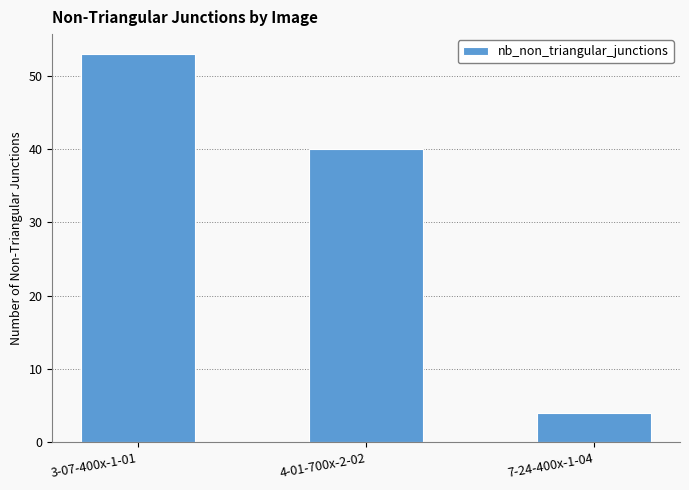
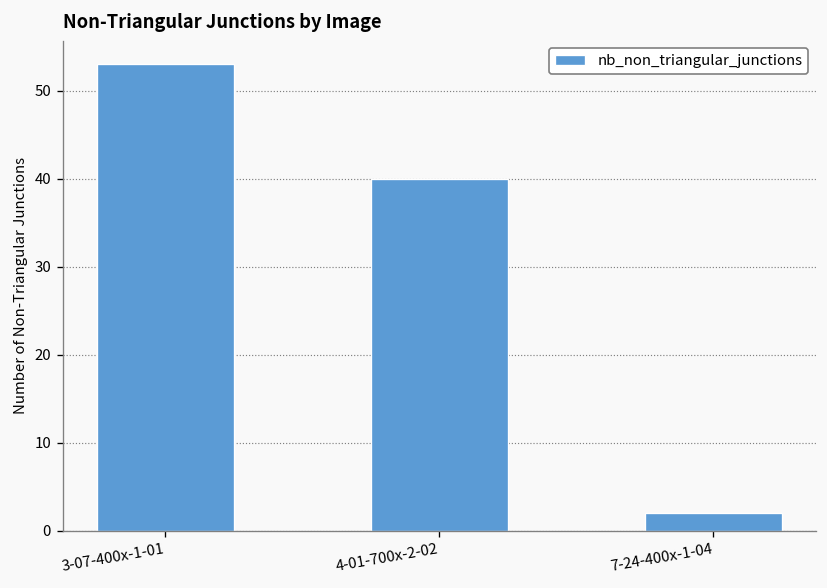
  {
    "3-07-400x-1-01": 53,
    "4-01-700x-2-02": 40,
-   "7-24-400x-1-04": 4
+   "7-24-400x-1-04": 2
  }
